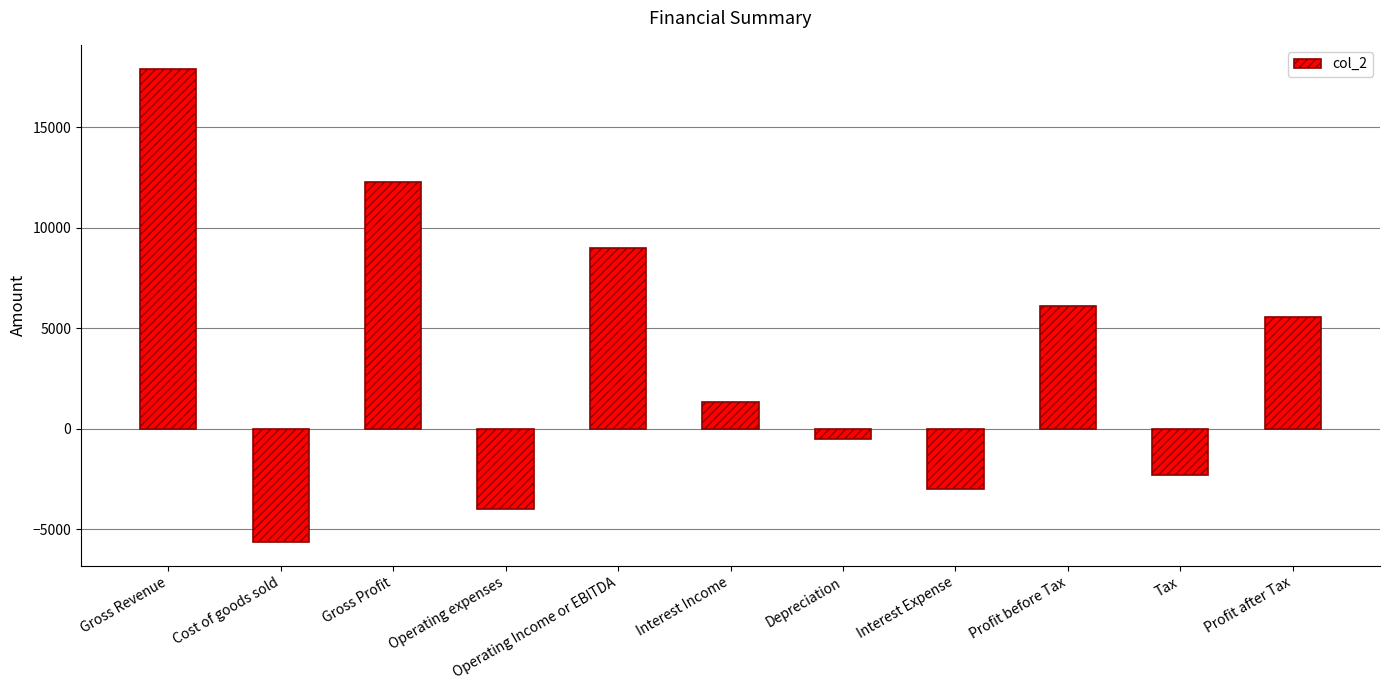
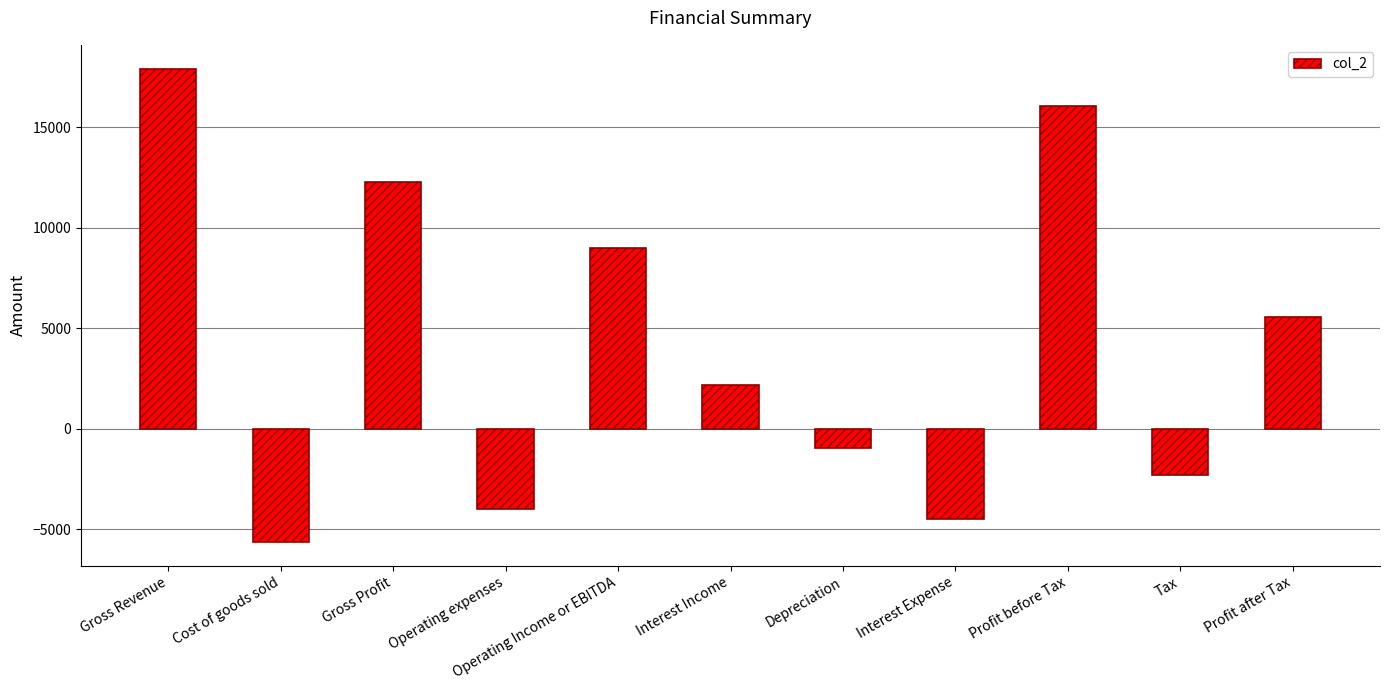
  {
    "Gross Revenue": 17900,
    "Cost of goods sold": -5700,
    "Gross Profit": 12300,
    "Operating expenses": -4000,
    "Operating Income or EBITDA": 9000,
-   "Interest Income": 1300,
-   "Depreciation": -500,
-   "Interest Expense": -3000,
-   "Profit before Tax": 6100,
+   "Interest Income": 2200,
+   "Depreciation": -1000,
+   "Interest Expense": -4500,
+   "Profit before Tax": 16100,
    "Tax": -2300,
    "Profit after Tax": 5600
  }
